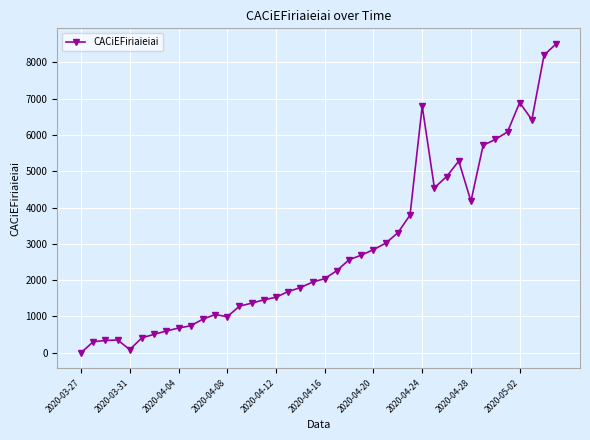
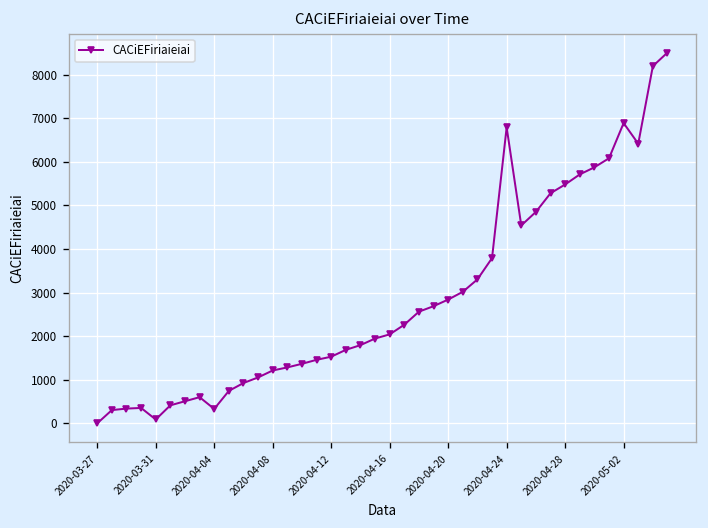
  {
    "2020-03-27": 0,
    "2020-03-31": 100,
-   "2020-04-04": 700,
-   "2020-04-08": 1000,
+   "2020-04-04": 300,
+   "2020-04-08": 1200,
    "2020-04-12": 1500,
    "2020-04-16": 2000,
    "2020-04-20": 2800,
    "2020-04-24": 6800,
-   "2020-04-28": 4200,
+   "2020-04-28": 5500,
    "2020-05-02": 6900
  }
